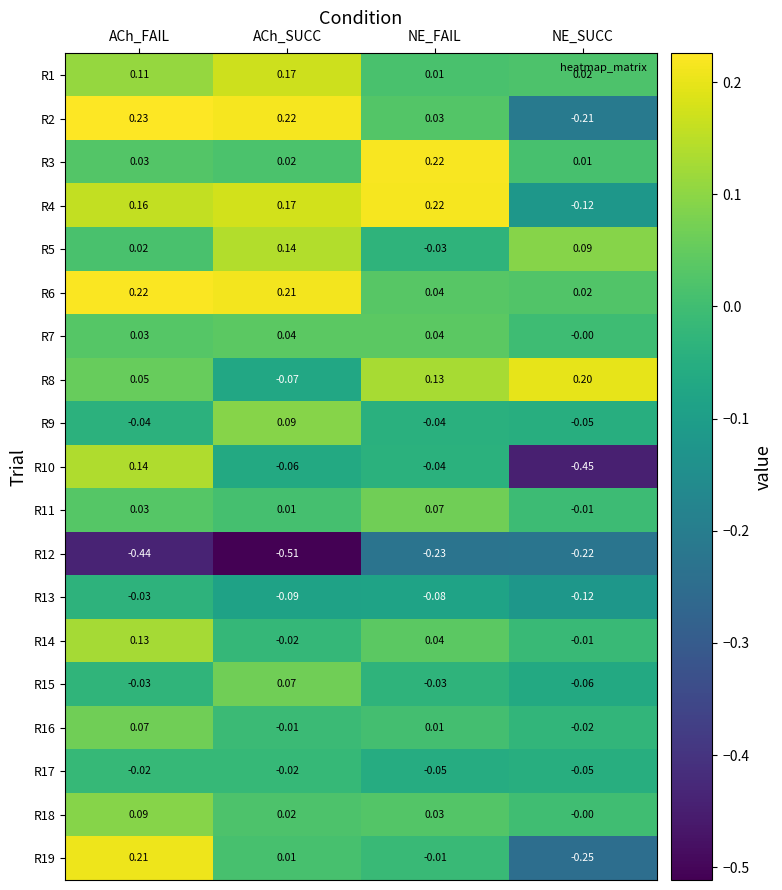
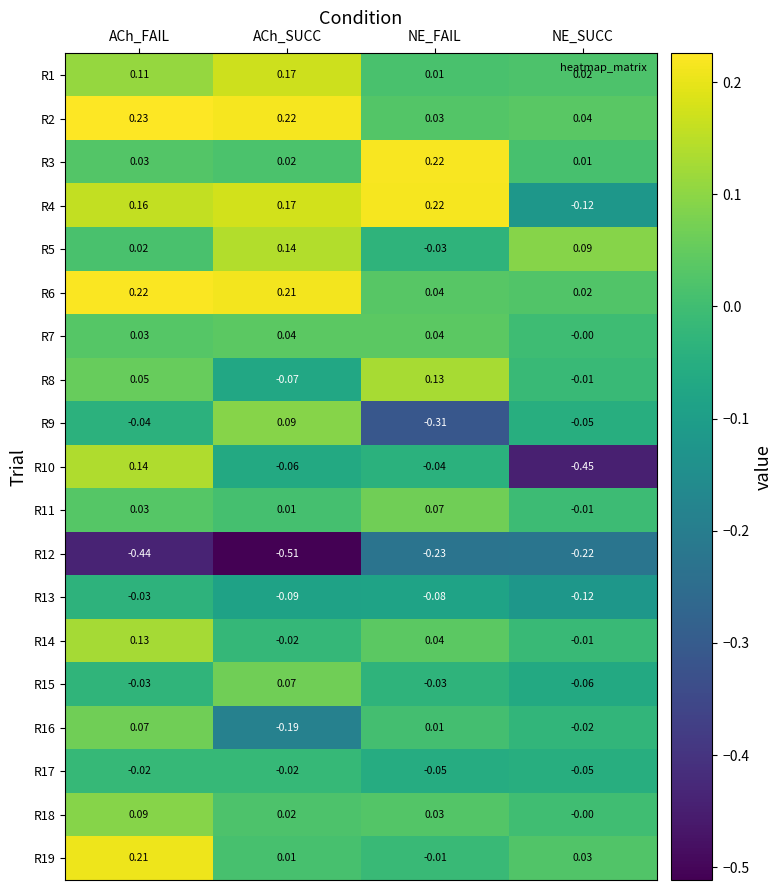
  {
    "R1": {
      "ACh_FAIL": 0.11,
      "ACh_SUCC": 0.17,
      "NE_FAIL": 0.01
    },
    "R2": {
      "ACh_FAIL": 0.23,
      "ACh_SUCC": 0.22,
      "NE_FAIL": 0.03,
-     "NE_SUCC": -0.21
+     "NE_SUCC": 0.04
    },
    "R3": {
      "ACh_FAIL": 0.03,
      "ACh_SUCC": 0.02,
      "NE_FAIL": 0.22,
      "NE_SUCC": 0.01
    },
    "R4": {
      "ACh_FAIL": 0.16,
      "ACh_SUCC": 0.17,
      "NE_FAIL": 0.22,
      "NE_SUCC": -0.12
    },
    "R5": {
      "ACh_FAIL": 0.02,
      "ACh_SUCC": 0.14,
      "NE_FAIL": -0.03,
      "NE_SUCC": 0.09
    },
    "R6": {
      "ACh_FAIL": 0.22,
      "ACh_SUCC": 0.21,
      "NE_FAIL": 0.04,
      "NE_SUCC": 0.02
    },
    "R7": {
      "ACh_FAIL": 0.03,
      "ACh_SUCC": 0.04,
      "NE_FAIL": 0.04,
      "NE_SUCC": -0.00
    },
    "R8": {
      "ACh_FAIL": 0.05,
      "ACh_SUCC": -0.07,
      "NE_FAIL": 0.13,
-     "NE_SUCC": 0.20
+     "NE_SUCC": -0.01
    },
    "R9": {
      "ACh_FAIL": -0.04,
      "ACh_SUCC": 0.09,
-     "NE_FAIL": -0.04,
+     "NE_FAIL": -0.31,
      "NE_SUCC": -0.05
    },
    "R10": {
      "ACh_FAIL": 0.14,
      "ACh_SUCC": -0.06,
      "NE_FAIL": -0.04,
      "NE_SUCC": -0.45
    },
    "R11": {
      "ACh_FAIL": 0.03,
      "ACh_SUCC": 0.01,
      "NE_FAIL": 0.07,
      "NE_SUCC": -0.01
    },
    "R12": {
      "ACh_FAIL": -0.44,
      "ACh_SUCC": -0.51,
      "NE_FAIL": -0.23,
      "NE_SUCC": -0.22
    },
    "R13": {
      "ACh_FAIL": -0.03,
      "ACh_SUCC": -0.09,
      "NE_FAIL": -0.08,
      "NE_SUCC": -0.12
    },
    "R14": {
      "ACh_FAIL": 0.13,
      "ACh_SUCC": -0.02,
      "NE_FAIL": 0.04,
      "NE_SUCC": -0.01
    },
    "R15": {
      "ACh_FAIL": -0.03,
      "ACh_SUCC": 0.07,
      "NE_FAIL": -0.03,
      "NE_SUCC": -0.06
    },
    "R16": {
      "ACh_FAIL": 0.07,
-     "ACh_SUCC": -0.01,
+     "ACh_SUCC": -0.19,
      "NE_FAIL": 0.01,
      "NE_SUCC": -0.02
    },
    "R17": {
      "ACh_FAIL": -0.02,
      "ACh_SUCC": -0.02,
      "NE_FAIL": -0.05,
      "NE_SUCC": -0.05
    },
    "R18": {
      "ACh_FAIL": 0.09,
      "ACh_SUCC": 0.02,
      "NE_FAIL": 0.03,
      "NE_SUCC": -0.00
    },
    "R19": {
      "ACh_FAIL": 0.21,
      "ACh_SUCC": 0.01,
      "NE_FAIL": -0.01,
-     "NE_SUCC": -0.25
+     "NE_SUCC": 0.03
    }
  }
